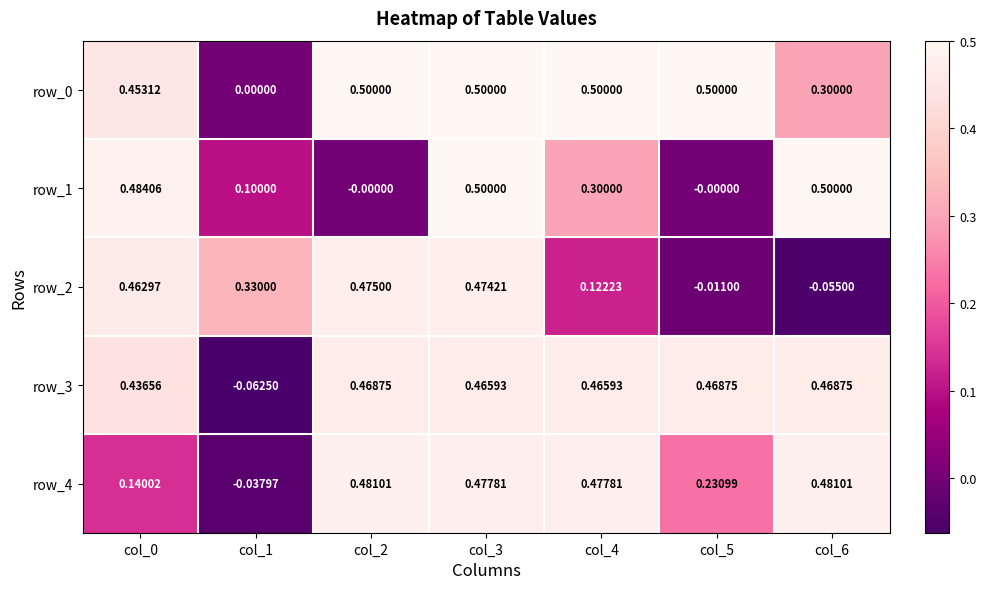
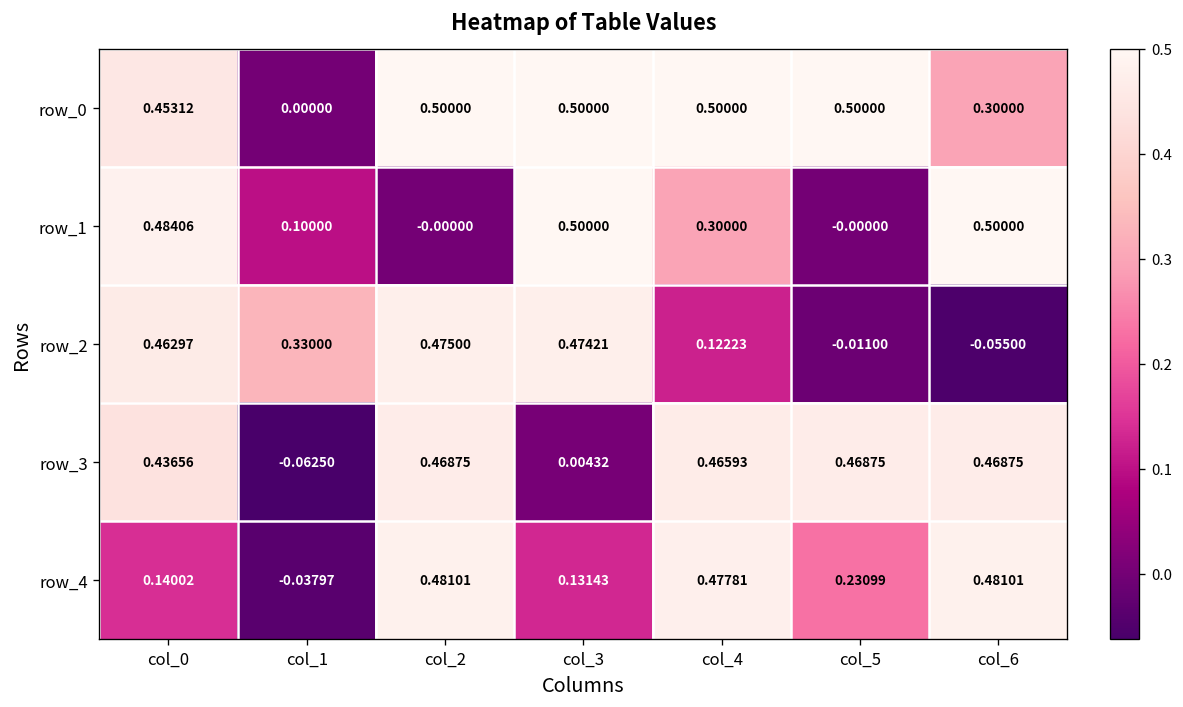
  {
    "row_0": {
      "col_0": 0.45312,
      "col_1": 0.00000,
      "col_2": 0.50000,
      "col_3": 0.50000,
      "col_4": 0.50000,
      "col_5": 0.50000,
      "col_6": 0.30000
    },
    "row_1": {
      "col_0": 0.48406,
      "col_1": 0.10000,
      "col_2": -0.00000,
      "col_3": 0.50000,
      "col_4": 0.30000,
      "col_5": -0.00000,
      "col_6": 0.50000
    },
    "row_2": {
      "col_0": 0.46297,
      "col_1": 0.33000,
      "col_2": 0.47500,
      "col_3": 0.47421,
      "col_4": 0.12223,
      "col_5": -0.01100,
      "col_6": -0.05500
    },
    "row_3": {
      "col_0": 0.43656,
      "col_1": -0.06250,
      "col_2": 0.46875,
-     "col_3": 0.46593,
+     "col_3": 0.00432,
      "col_4": 0.46593,
      "col_5": 0.46875,
      "col_6": 0.46875
    },
    "row_4": {
      "col_0": 0.14002,
      "col_1": -0.03797,
      "col_2": 0.48101,
-     "col_3": 0.47781,
+     "col_3": 0.13143,
      "col_4": 0.47781,
      "col_5": 0.23099,
      "col_6": 0.48101
    }
  }
